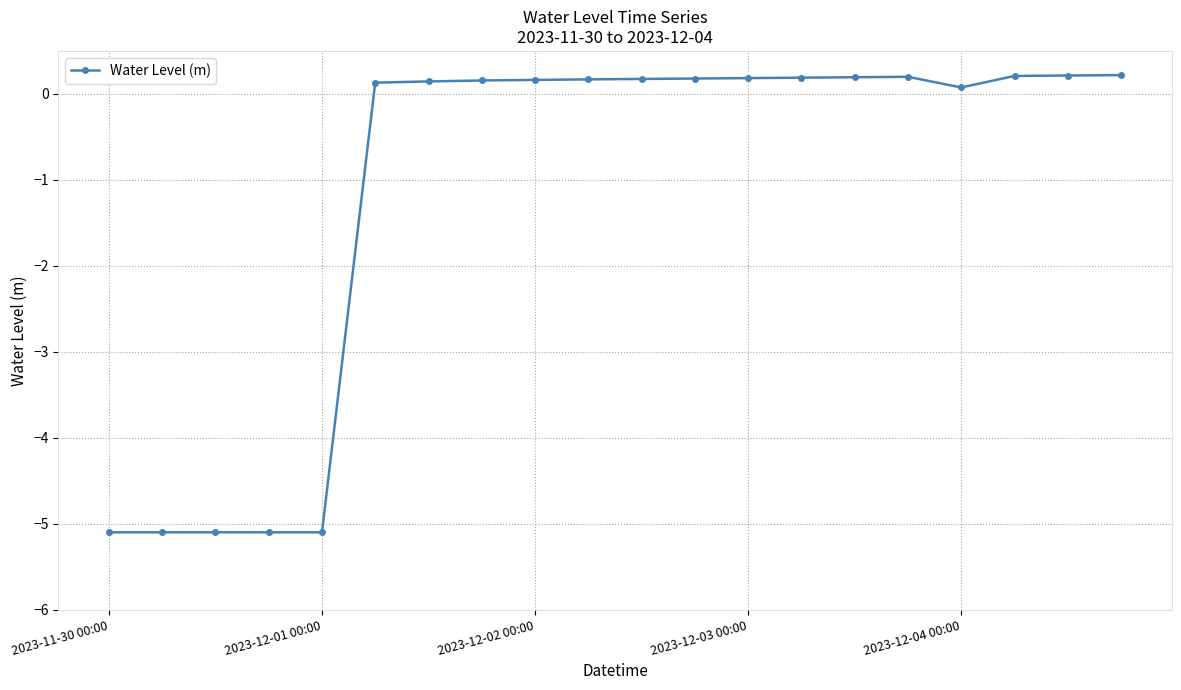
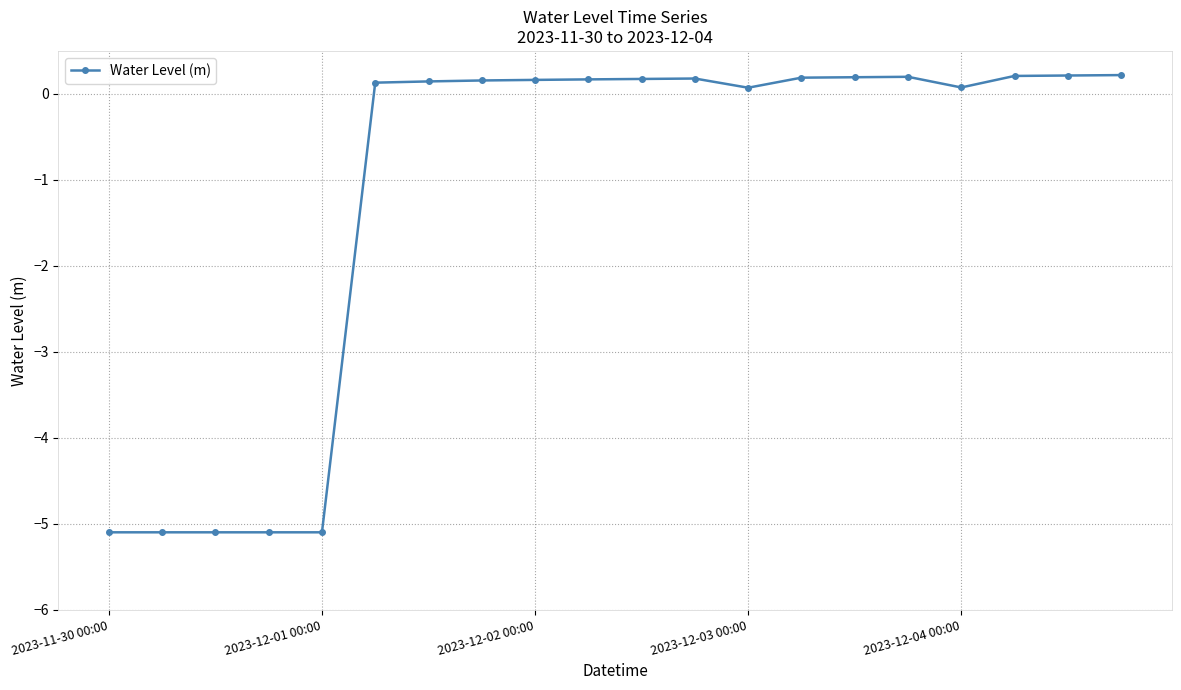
  {
    "2023-11-30 00:00": -5.1,
    "2023-12-01 00:00": -5.1,
    "2023-12-02 00:00": 0.2,
-   "2023-12-03 00:00": 0.2,
+   "2023-12-03 00:00": 0.1,
    "2023-12-04 00:00": 0.1
  }
